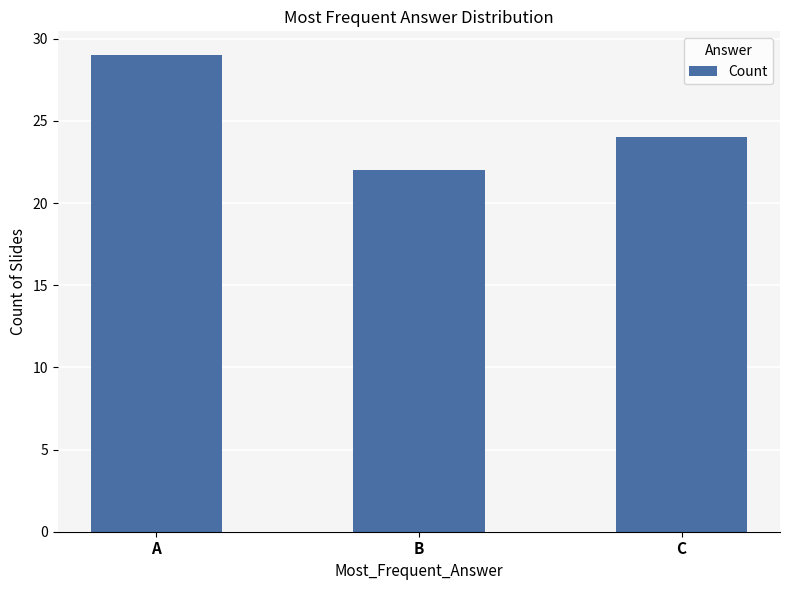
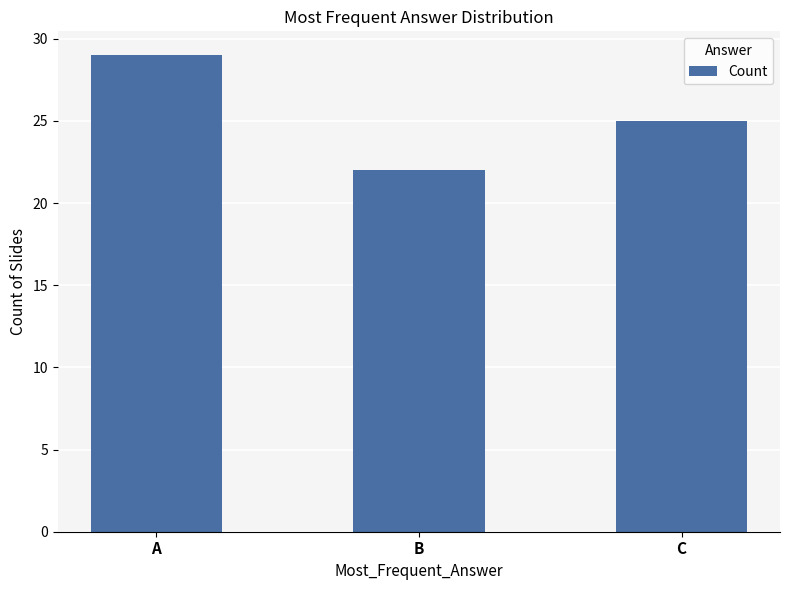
  {
    "A": 29,
    "B": 22,
-   "C": 24
+   "C": 25
  }
